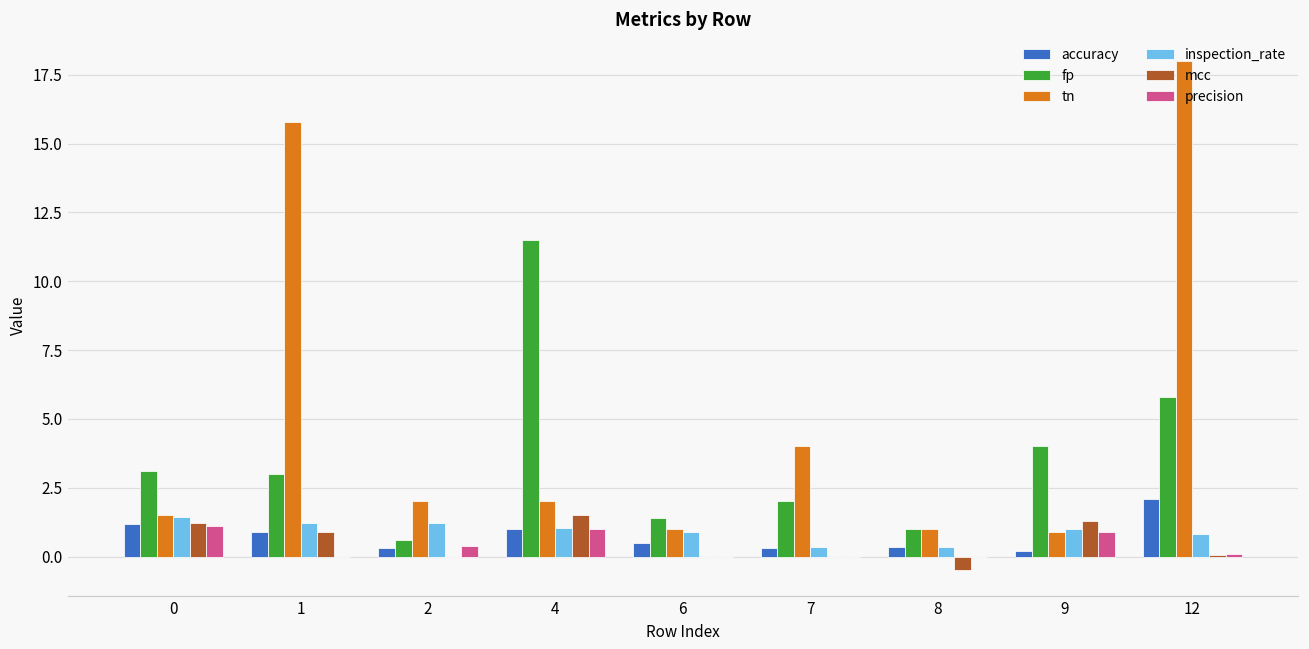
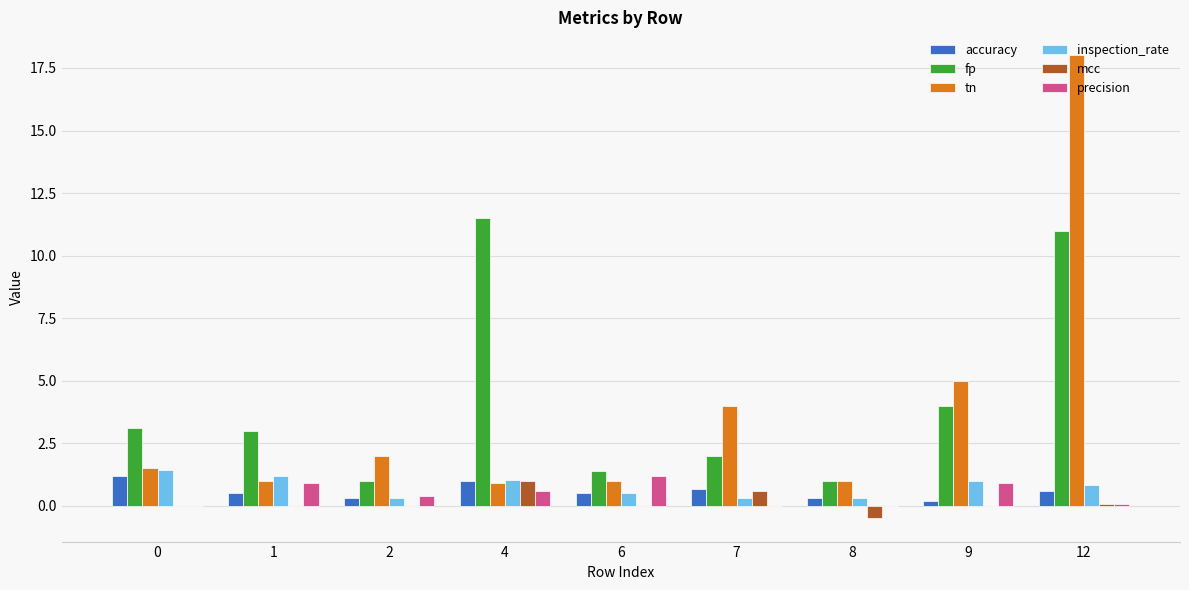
  {
    "accuracy": {
      "0": 1.2,
-     "1": 0.9,
+     "1": 0.5,
      "2": 0.3,
      "4": 1.0,
      "6": 0.5,
-     "7": 0.3,
+     "7": 0.7,
      "8": 0.3,
      "9": 0.2,
-     "12": 2.1
+     "12": 0.6
    },
    "fp": {
      "0": 3.1,
      "1": 3.0,
-     "2": 0.6,
+     "2": 1.0,
      "4": 11.5,
      "6": 1.4,
      "7": 2.0,
      "8": 1.0,
      "9": 4.0,
-     "12": 5.8
+     "12": 11.0
    },
    "tn": {
      "0": 1.5,
-     "1": 15.8,
+     "1": 1.0,
      "2": 2.0,
-     "4": 2.0,
+     "4": 0.9,
      "6": 1.0,
      "7": 4.0,
      "8": 1.0,
-     "9": 0.9,
+     "9": 5.0,
      "12": 18.0
    },
    "inspection_rate": {
      "0": 1.4,
      "1": 1.2,
-     "2": 1.2,
+     "2": 0.3,
      "4": 1.0,
-     "6": 0.9,
+     "6": 0.5,
      "7": 0.3,
      "8": 0.3,
      "9": 1.0,
      "12": 0.8
    },
    "mcc": {
-     "0": 1.2,
-     "1": 0.9,
+     "0": 0.0,
+     "1": 0.0,
      "2": 0.0,
-     "4": 1.5,
+     "4": 1.0,
      "6": 0.0,
-     "7": 0.0,
+     "7": 0.6,
      "8": -0.5,
-     "9": 1.3
+     "9": 0.0
    },
    "precision": {
-     "0": 1.1,
-     "1": 0.0,
+     "0": 0.0,
+     "1": 0.9,
      "2": 0.4,
-     "4": 1.0,
-     "6": 0.0,
+     "4": 0.6,
+     "6": 1.2,
      "7": 0.0,
      "8": 0.0,
      "9": 0.9
    }
  }
